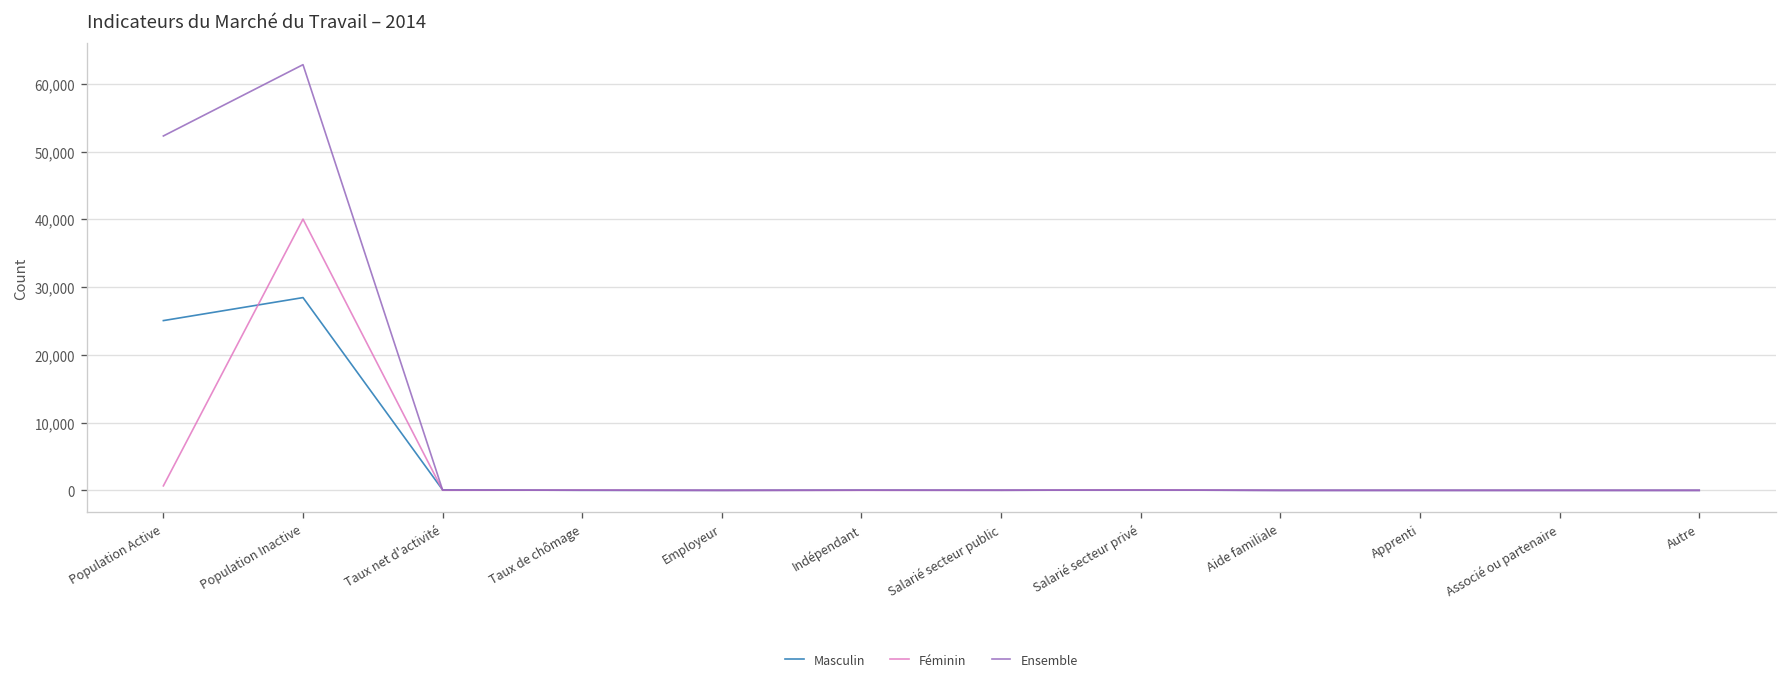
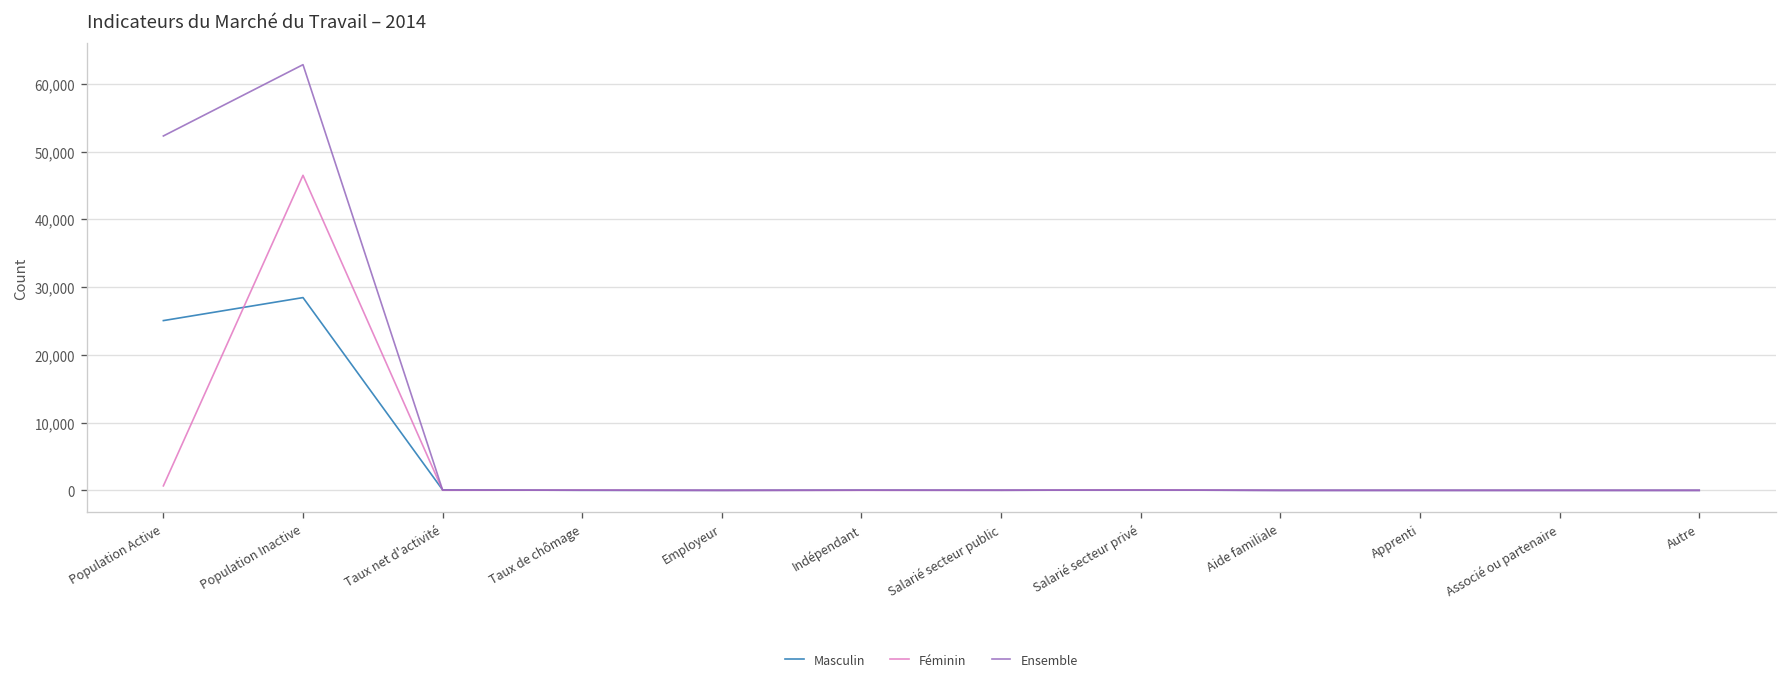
  {
    "Masculin": {
      "Population Active": "25,000",
      "Population Inactive": "28,000"
    },
    "Féminin": {
      "Population Active": "1,000",
-     "Population Inactive": "40,000"
+     "Population Inactive": "46,000"
    },
    "Ensemble": {
      "Population Active": "52,000",
      "Population Inactive": "63,000"
    }
  }
